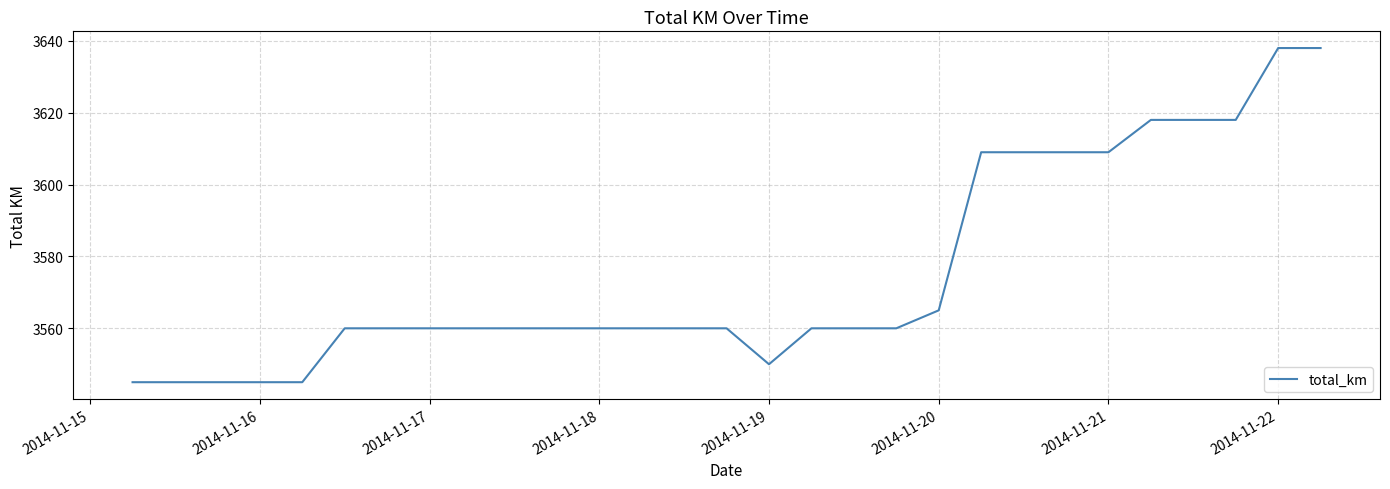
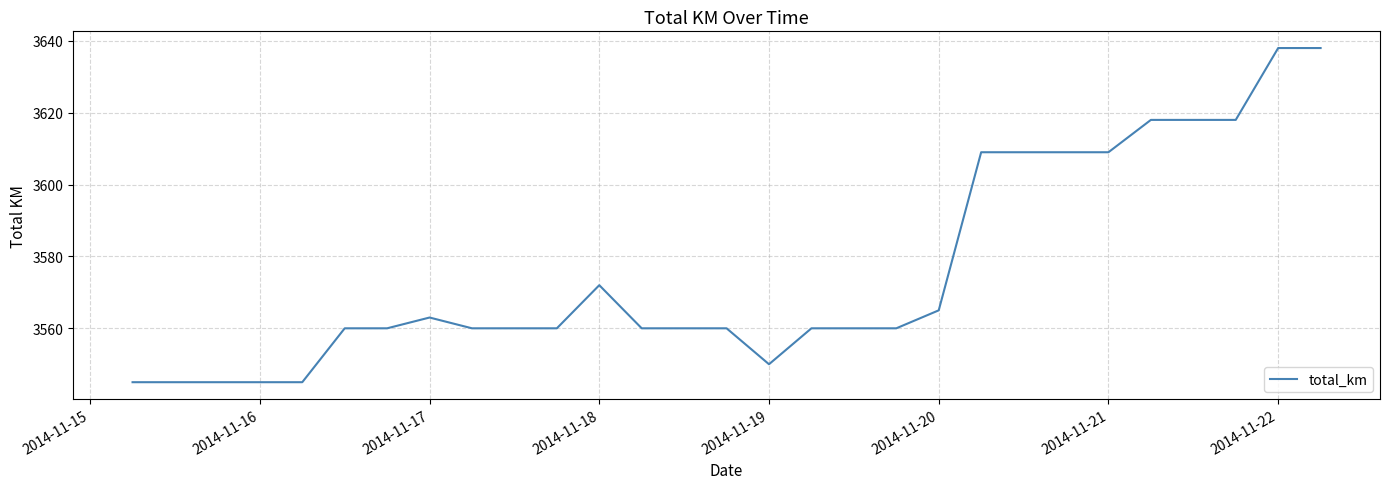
  {
    "2014-11-16": 3545,
-   "2014-11-17": 3560,
-   "2014-11-18": 3560,
+   "2014-11-17": 3563,
+   "2014-11-18": 3572,
    "2014-11-19": 3550,
    "2014-11-20": 3565,
    "2014-11-21": 3609,
    "2014-11-22": 3638
  }
